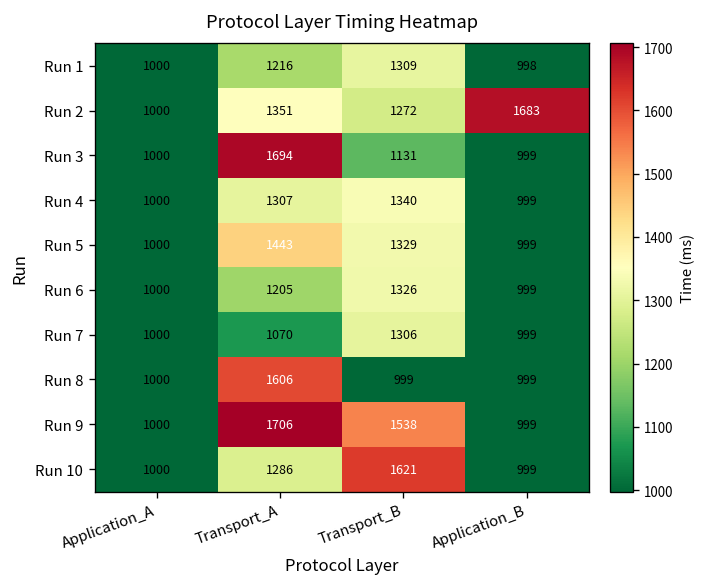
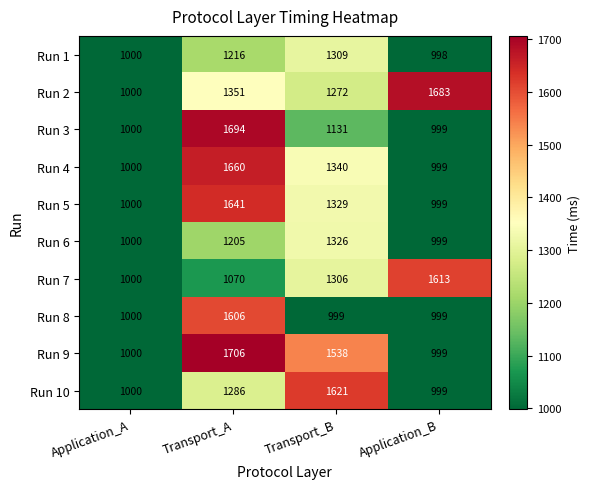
  {
    "Run 1": {
      "Application_A": 1000,
      "Transport_A": 1216,
      "Transport_B": 1309,
      "Application_B": 998
    },
    "Run 2": {
      "Application_A": 1000,
      "Transport_A": 1351,
      "Transport_B": 1272,
      "Application_B": 1683
    },
    "Run 3": {
      "Application_A": 1000,
      "Transport_A": 1694,
      "Transport_B": 1131,
      "Application_B": 999
    },
    "Run 4": {
      "Application_A": 1000,
-     "Transport_A": 1307,
+     "Transport_A": 1660,
      "Transport_B": 1340,
      "Application_B": 999
    },
    "Run 5": {
      "Application_A": 1000,
-     "Transport_A": 1443,
+     "Transport_A": 1641,
      "Transport_B": 1329,
      "Application_B": 999
    },
    "Run 6": {
      "Application_A": 1000,
      "Transport_A": 1205,
      "Transport_B": 1326,
      "Application_B": 999
    },
    "Run 7": {
      "Application_A": 1000,
      "Transport_A": 1070,
      "Transport_B": 1306,
-     "Application_B": 999
+     "Application_B": 1613
    },
    "Run 8": {
      "Application_A": 1000,
      "Transport_A": 1606,
      "Transport_B": 999,
      "Application_B": 999
    },
    "Run 9": {
      "Application_A": 1000,
      "Transport_A": 1706,
      "Transport_B": 1538,
      "Application_B": 999
    },
    "Run 10": {
      "Application_A": 1000,
      "Transport_A": 1286,
      "Transport_B": 1621,
      "Application_B": 999
    }
  }
